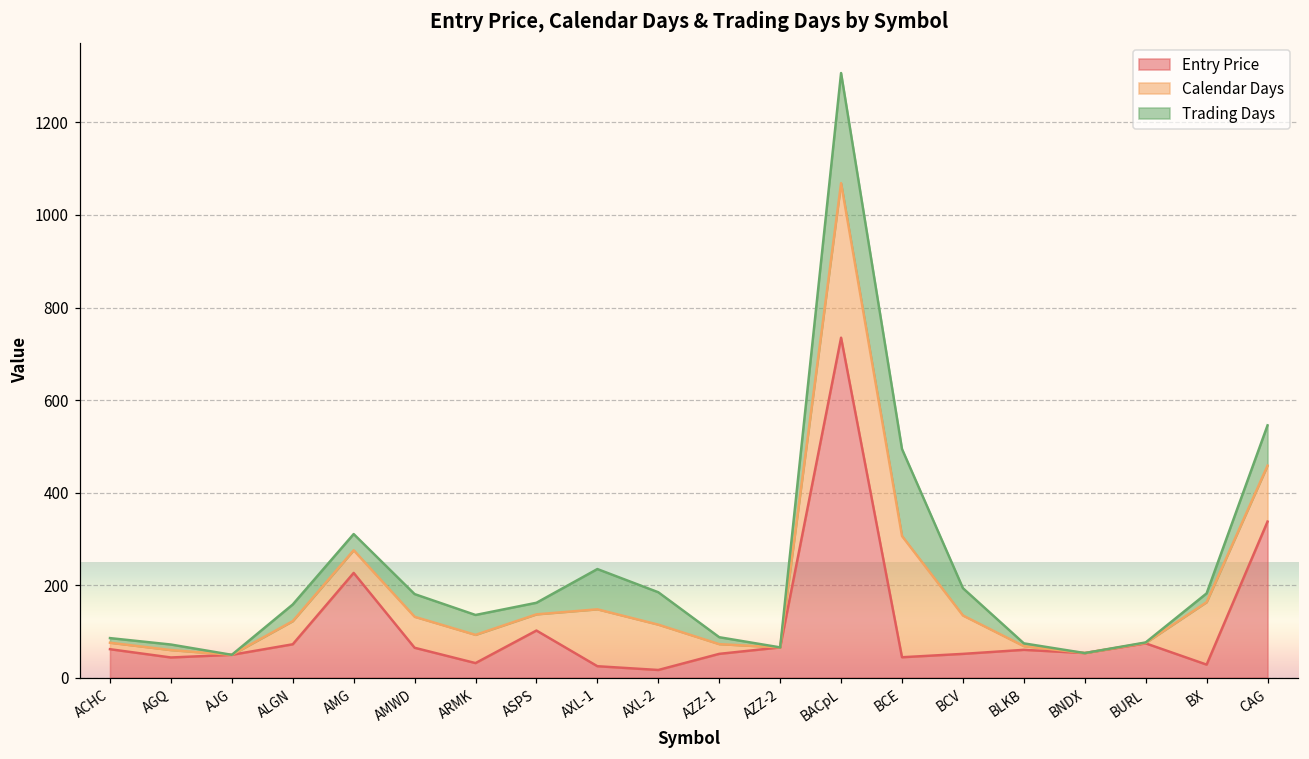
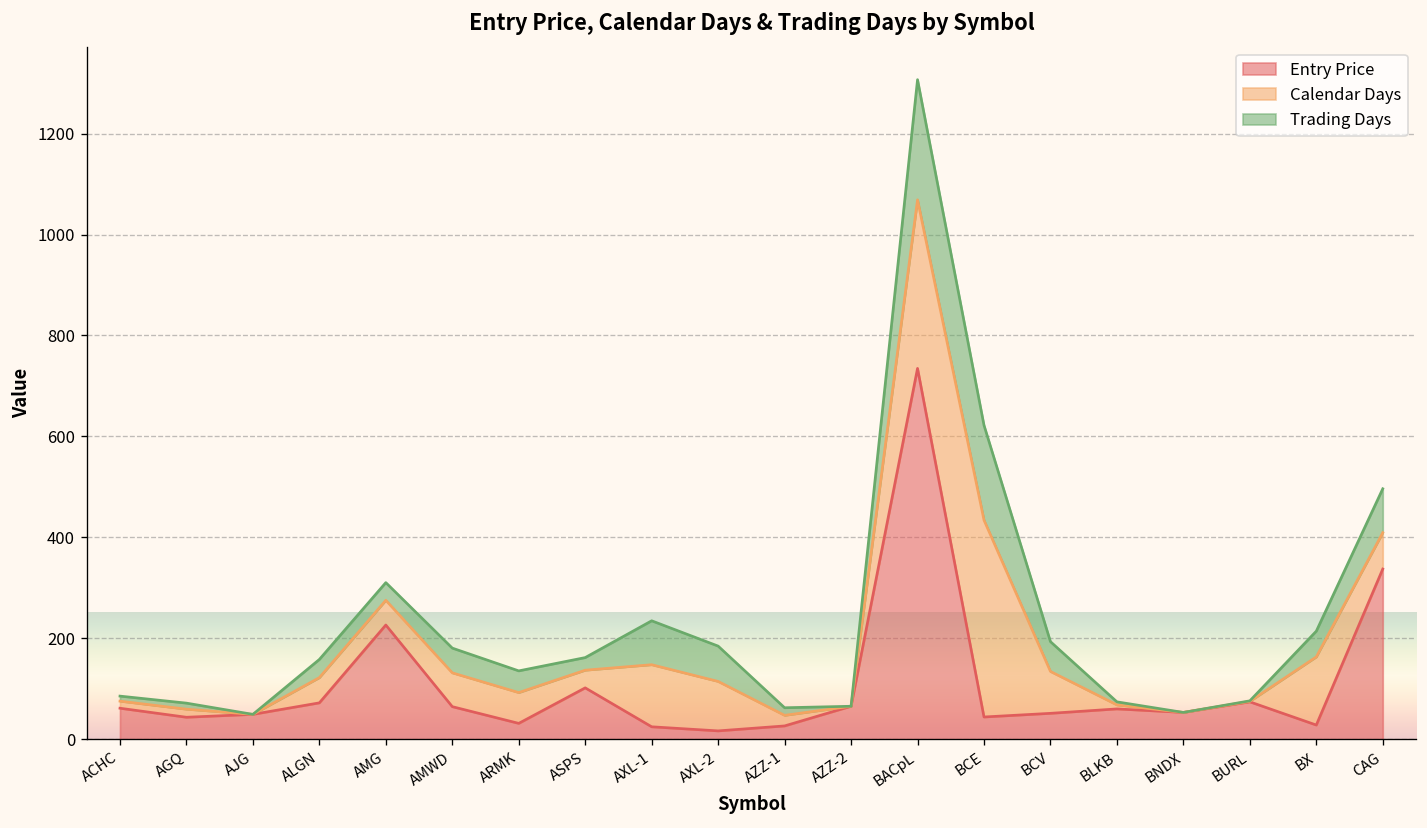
  {
    "Entry Price": {
      "ACHC": 60,
      "AGQ": 40,
      "ALGN": 70,
      "AMG": 230,
      "AMWD": 60,
      "ARMK": 30,
      "ASPS": 100,
      "AXL-1": 20,
      "AXL-2": 20,
-     "AZZ-1": 50,
+     "AZZ-1": 30,
      "BACpL": 730,
      "BCE": 40,
      "BCV": 50,
      "BLKB": 60,
      "BX": 30,
      "CAG": 340
    },
    "Calendar Days": {
      "ACHC": 10,
      "AGQ": 20,
      "ALGN": 50,
      "AMG": 50,
      "AMWD": 70,
      "ARMK": 60,
      "ASPS": 30,
      "AXL-1": 120,
      "AXL-2": 100,
      "AZZ-1": 20,
      "BACpL": 330,
-     "BCE": 260,
+     "BCE": 390,
      "BCV": 80,
      "BX": 140,
-     "CAG": 120
+     "CAG": 70
    },
    "Trading Days": {
      "ACHC": 10,
      "AGQ": 10,
      "ALGN": 40,
      "AMG": 40,
      "AMWD": 50,
      "ARMK": 40,
      "ASPS": 30,
      "AXL-1": 90,
      "AXL-2": 70,
      "AZZ-1": 20,
      "BACpL": 240,
      "BCE": 190,
      "BCV": 60,
-     "BX": 20,
+     "BX": 50,
      "CAG": 90
    }
  }
